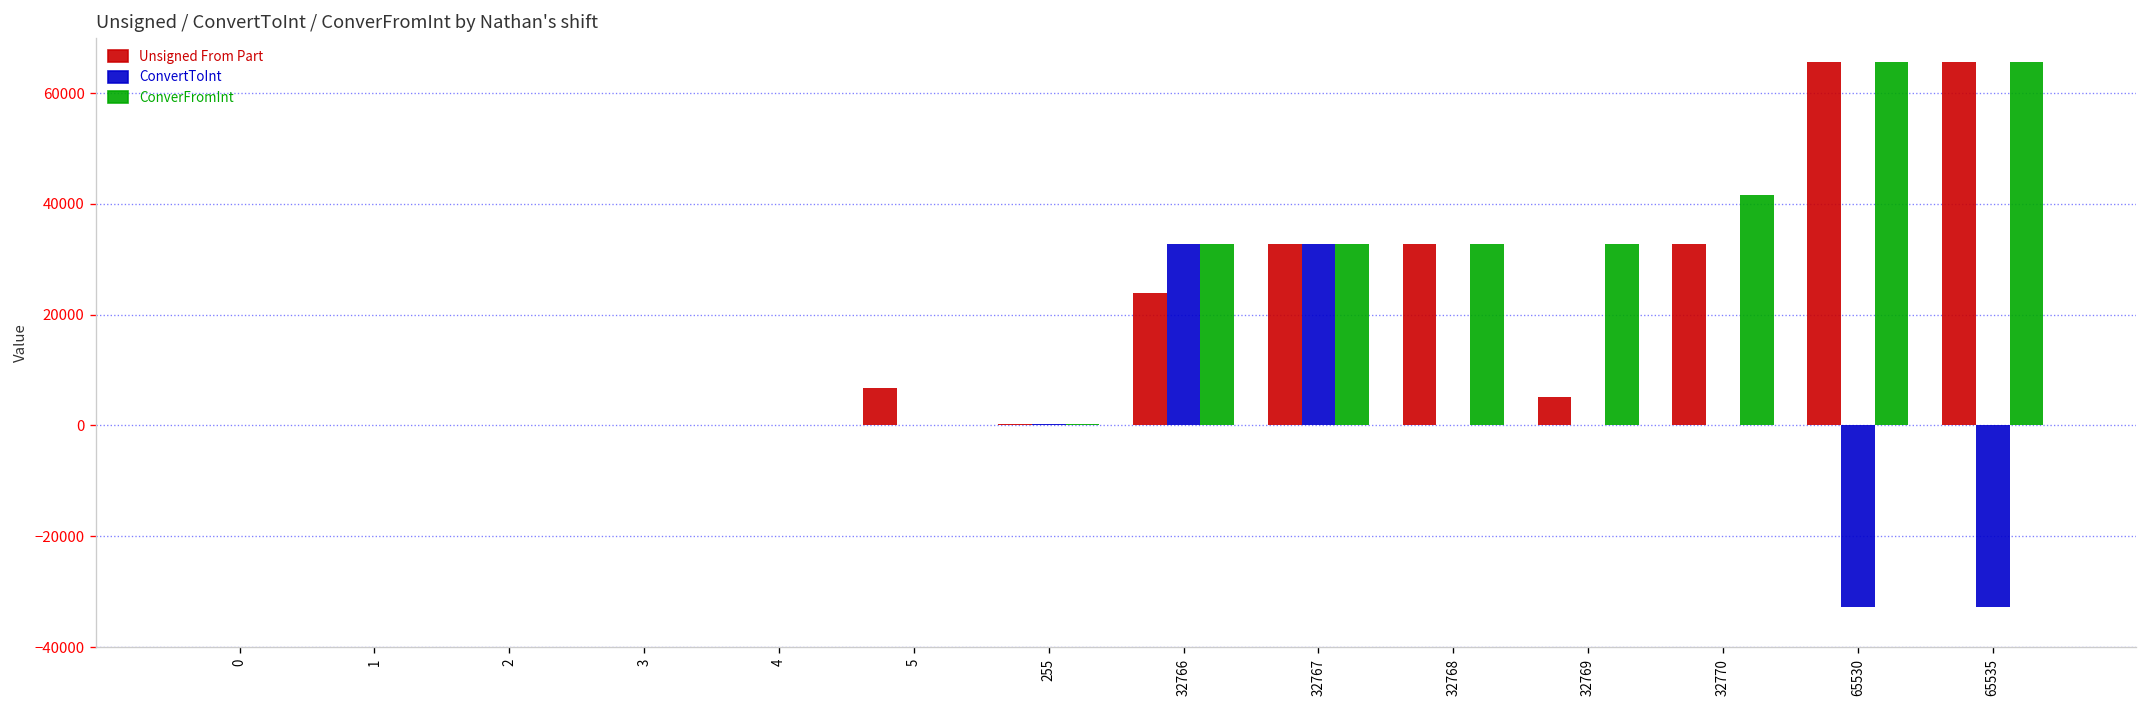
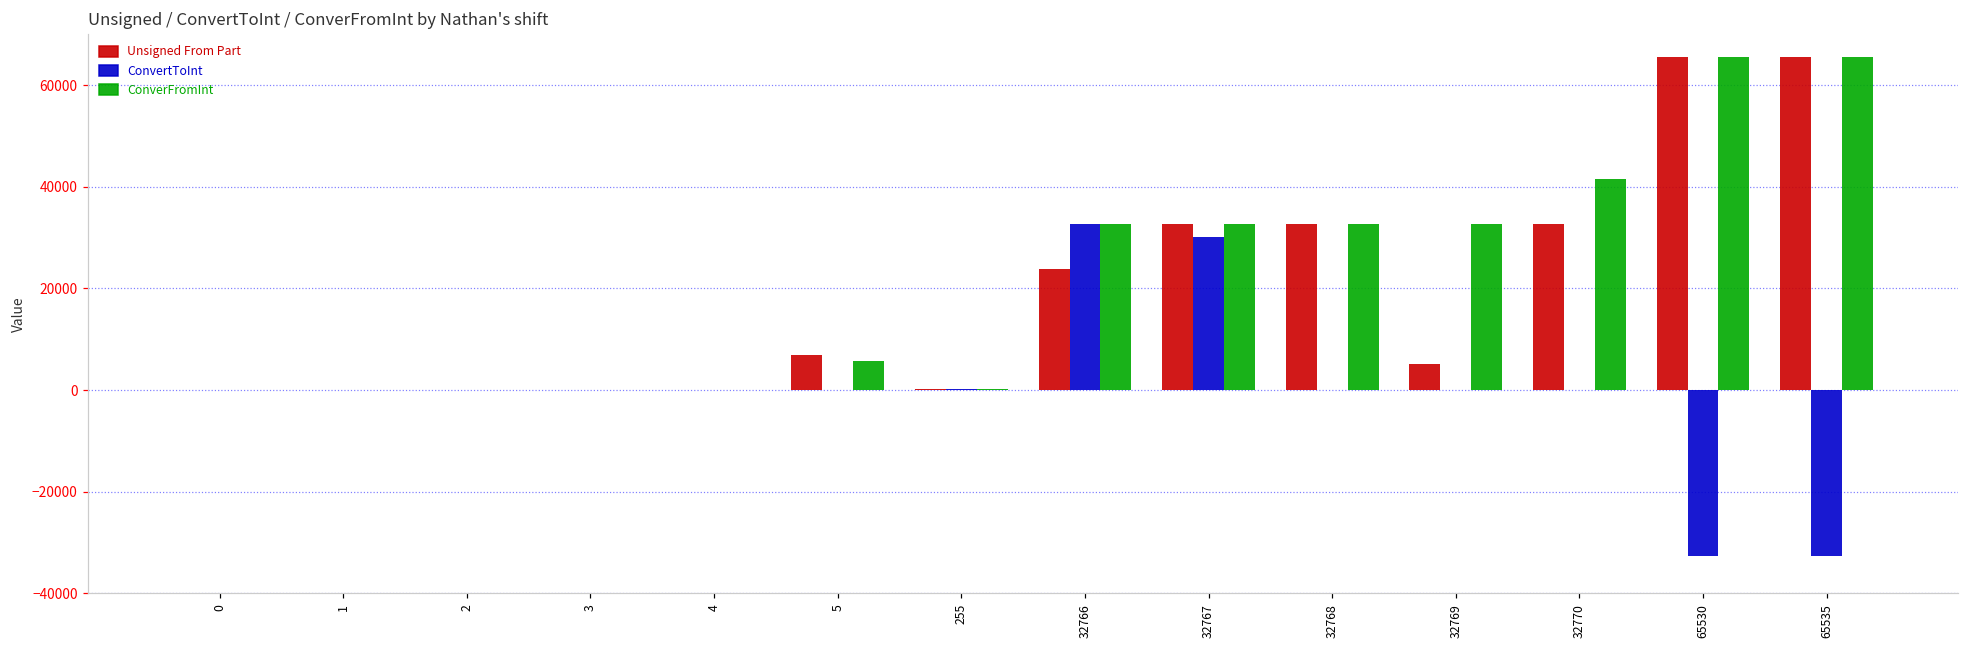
  {
    "Unsigned From Part": {
      "0": 0,
      "5": 7000,
      "32766": 24000,
      "32767": 33000,
      "32768": 33000,
      "32769": 5000,
      "32770": 33000,
      "65530": 66000,
      "65535": 66000
    },
    "ConvertToInt": {
      "32766": 33000,
-     "32767": 33000,
+     "32767": 30000,
      "32768": 0,
      "65530": -33000,
      "65535": -33000
    },
    "ConverFromInt": {
      "0": 0,
-     "5": 0,
+     "5": 6000,
      "32766": 33000,
      "32767": 33000,
      "32768": 33000,
      "32769": 33000,
      "32770": 42000,
      "65530": 66000,
      "65535": 66000
    }
  }
